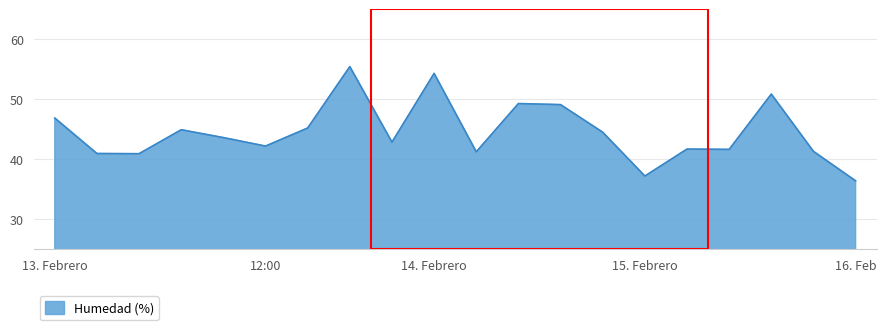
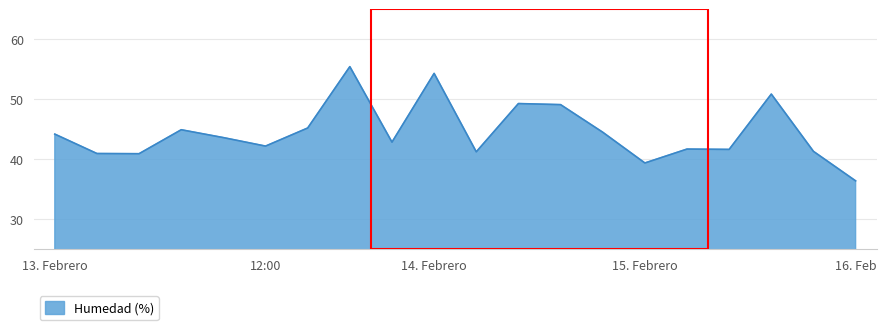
  {
-   "13. Febrero": 47,
+   "13. Febrero": 44,
    "12:00": 42,
    "14. Febrero": 54,
-   "15. Febrero": 37,
+   "15. Febrero": 39,
    "16. Feb": 36
  }
